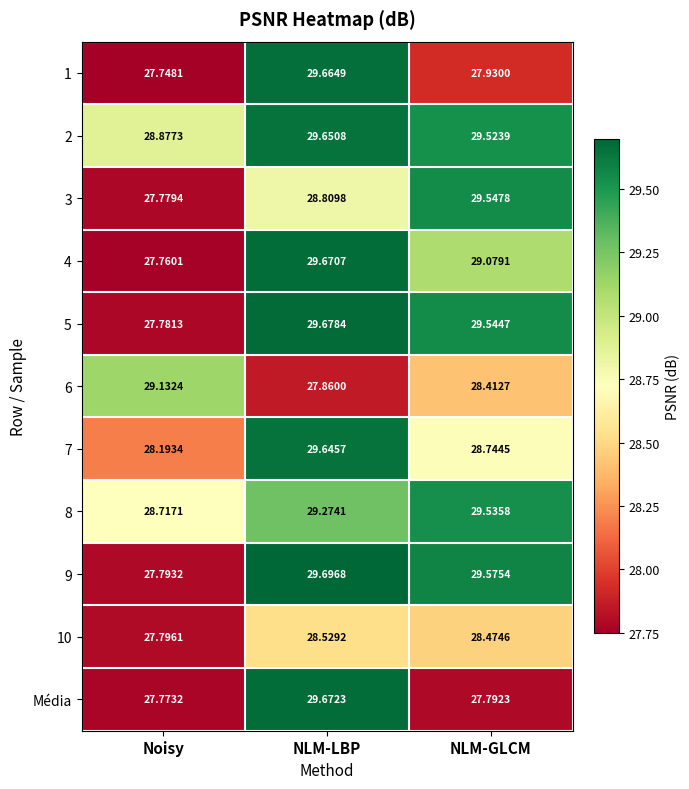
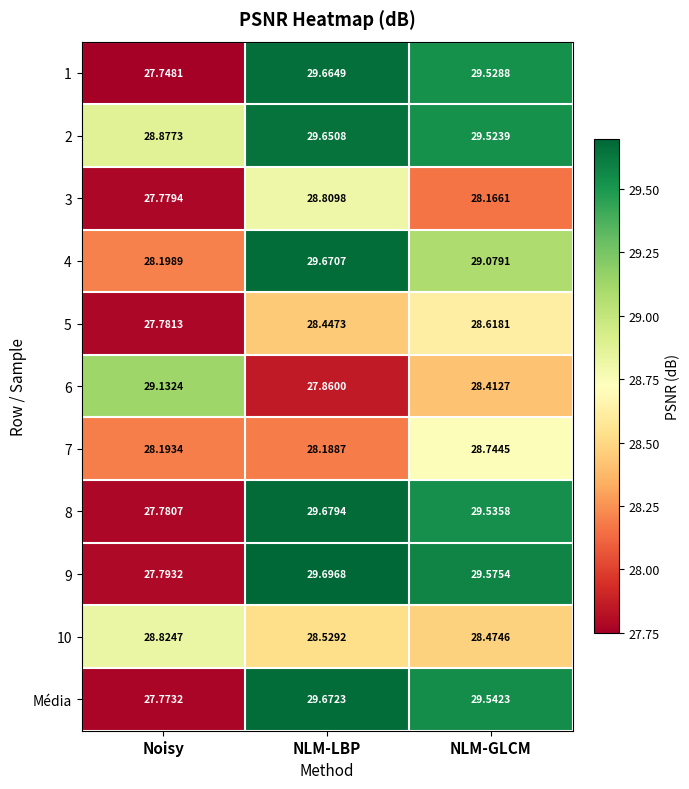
  {
    "1": {
      "Noisy": 27.7481,
      "NLM-LBP": 29.6649,
-     "NLM-GLCM": 27.9300
+     "NLM-GLCM": 29.5288
    },
    "2": {
      "Noisy": 28.8773,
      "NLM-LBP": 29.6508,
      "NLM-GLCM": 29.5239
    },
    "3": {
      "Noisy": 27.7794,
      "NLM-LBP": 28.8098,
-     "NLM-GLCM": 29.5478
+     "NLM-GLCM": 28.1661
    },
    "4": {
-     "Noisy": 27.7601,
+     "Noisy": 28.1989,
      "NLM-LBP": 29.6707,
      "NLM-GLCM": 29.0791
    },
    "5": {
      "Noisy": 27.7813,
-     "NLM-LBP": 29.6784,
-     "NLM-GLCM": 29.5447
+     "NLM-LBP": 28.4473,
+     "NLM-GLCM": 28.6181
    },
    "6": {
      "Noisy": 29.1324,
      "NLM-LBP": 27.8600,
      "NLM-GLCM": 28.4127
    },
    "7": {
      "Noisy": 28.1934,
-     "NLM-LBP": 29.6457,
+     "NLM-LBP": 28.1887,
      "NLM-GLCM": 28.7445
    },
    "8": {
-     "Noisy": 28.7171,
-     "NLM-LBP": 29.2741,
+     "Noisy": 27.7807,
+     "NLM-LBP": 29.6794,
      "NLM-GLCM": 29.5358
    },
    "9": {
      "Noisy": 27.7932,
      "NLM-LBP": 29.6968,
      "NLM-GLCM": 29.5754
    },
    "10": {
-     "Noisy": 27.7961,
+     "Noisy": 28.8247,
      "NLM-LBP": 28.5292,
      "NLM-GLCM": 28.4746
    },
    "Média": {
      "Noisy": 27.7732,
      "NLM-LBP": 29.6723,
-     "NLM-GLCM": 27.7923
+     "NLM-GLCM": 29.5423
    }
  }
